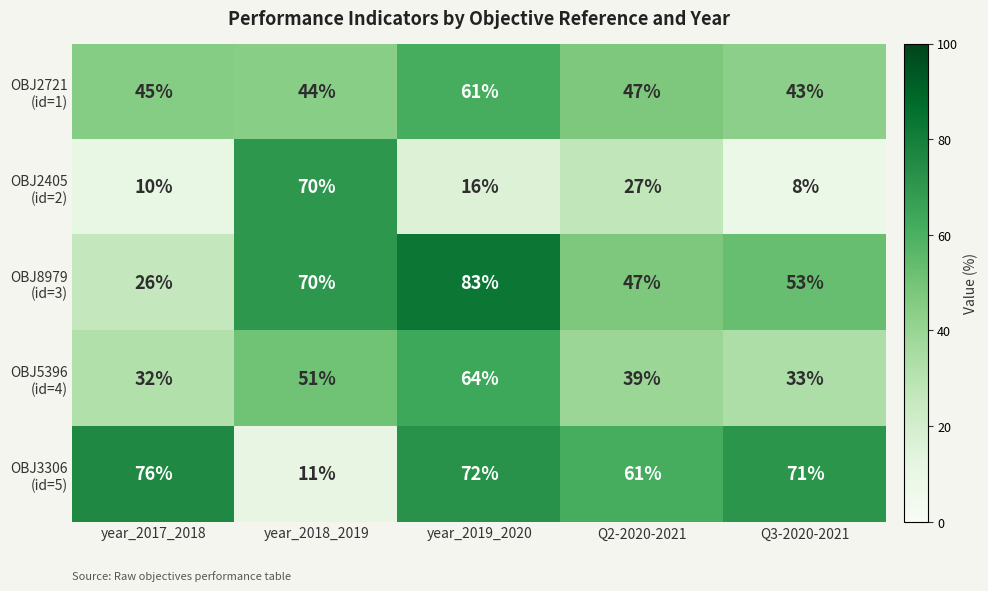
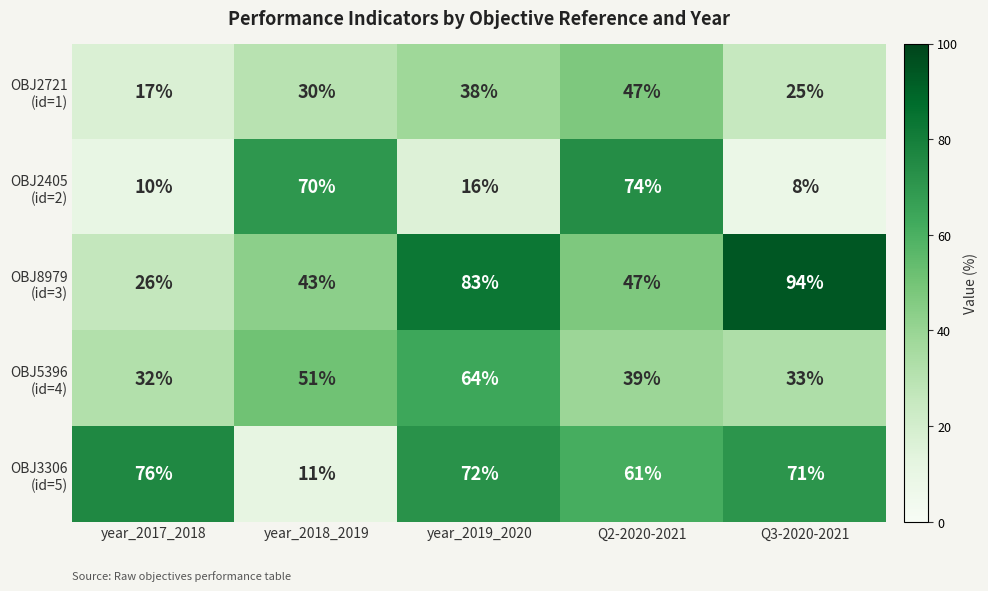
  {
    "OBJ2721 (id=1)": {
-     "year_2017_2018": "45%",
-     "year_2018_2019": "44%",
-     "year_2019_2020": "61%",
+     "year_2017_2018": "17%",
+     "year_2018_2019": "30%",
+     "year_2019_2020": "38%",
      "Q2-2020-2021": "47%",
-     "Q3-2020-2021": "43%"
+     "Q3-2020-2021": "25%"
    },
    "OBJ2405 (id=2)": {
      "year_2017_2018": "10%",
      "year_2018_2019": "70%",
      "year_2019_2020": "16%",
-     "Q2-2020-2021": "27%",
+     "Q2-2020-2021": "74%",
      "Q3-2020-2021": "8%"
    },
    "OBJ8979 (id=3)": {
      "year_2017_2018": "26%",
-     "year_2018_2019": "70%",
+     "year_2018_2019": "43%",
      "year_2019_2020": "83%",
      "Q2-2020-2021": "47%",
-     "Q3-2020-2021": "53%"
+     "Q3-2020-2021": "94%"
    },
    "OBJ5396 (id=4)": {
      "year_2017_2018": "32%",
      "year_2018_2019": "51%",
      "year_2019_2020": "64%",
      "Q2-2020-2021": "39%",
      "Q3-2020-2021": "33%"
    },
    "OBJ3306 (id=5)": {
      "year_2017_2018": "76%",
      "year_2018_2019": "11%",
      "year_2019_2020": "72%",
      "Q2-2020-2021": "61%",
      "Q3-2020-2021": "71%"
    }
  }
